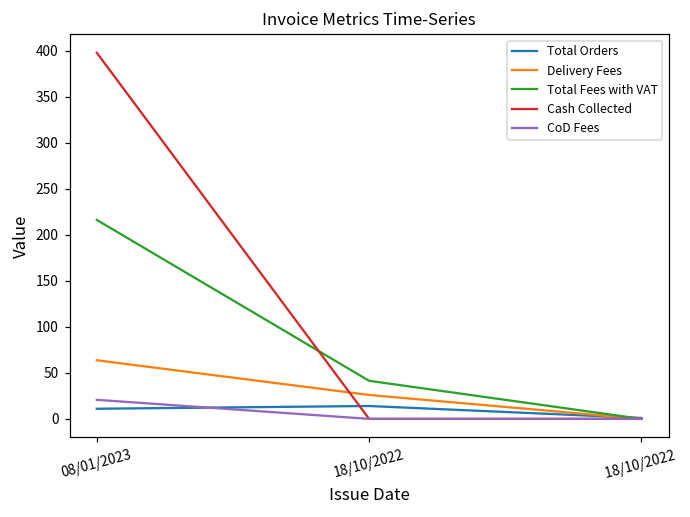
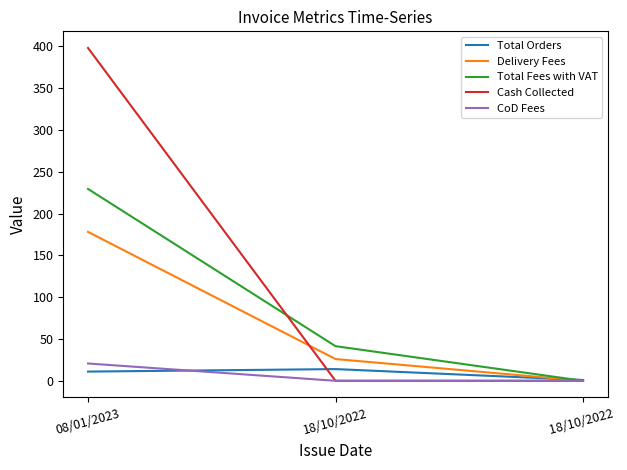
  {
    "Total Orders": {
      "08/01/2023": 10
    },
    "Delivery Fees": {
-     "08/01/2023": 60
+     "08/01/2023": 180
    },
    "Total Fees with VAT": {
-     "08/01/2023": 220
+     "08/01/2023": 230
    },
    "Cash Collected": {
      "08/01/2023": 400
    },
    "CoD Fees": {
      "08/01/2023": 20
    }
  }
